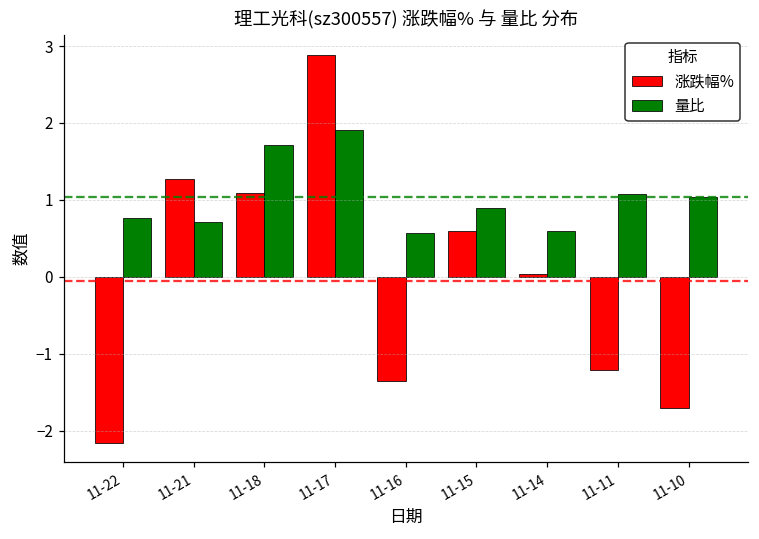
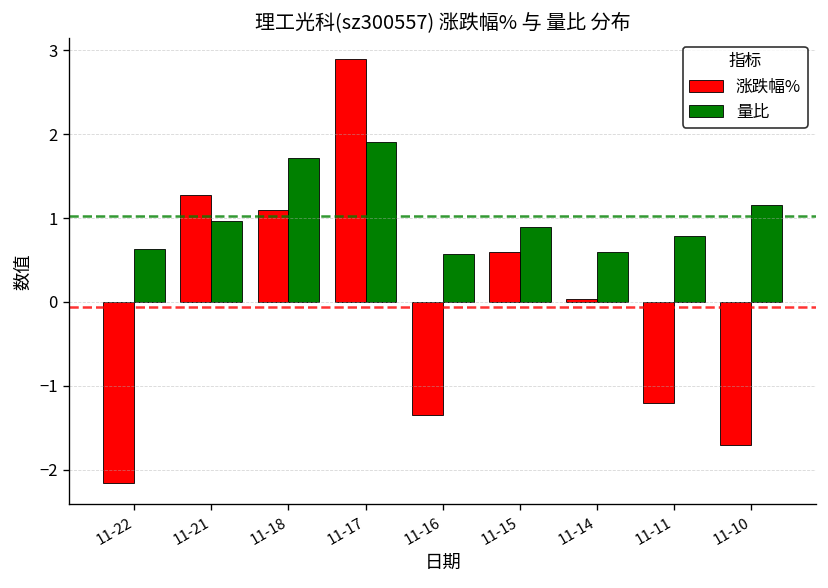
  {
    "涨跌幅%": {
      "11-22": -2.2,
      "11-21": 1.3,
      "11-18": 1.1,
      "11-17": 2.9,
      "11-16": -1.4,
      "11-15": 0.6,
      "11-11": -1.2,
      "11-10": -1.7
    },
    "量比": {
-     "11-22": 0.8,
-     "11-21": 0.7,
+     "11-22": 0.6,
+     "11-21": 1.0,
      "11-18": 1.7,
      "11-17": 1.9,
      "11-16": 0.6,
      "11-15": 0.9,
      "11-14": 0.6,
-     "11-11": 1.1,
-     "11-10": 1.0
+     "11-11": 0.8,
+     "11-10": 1.2
    }
  }
